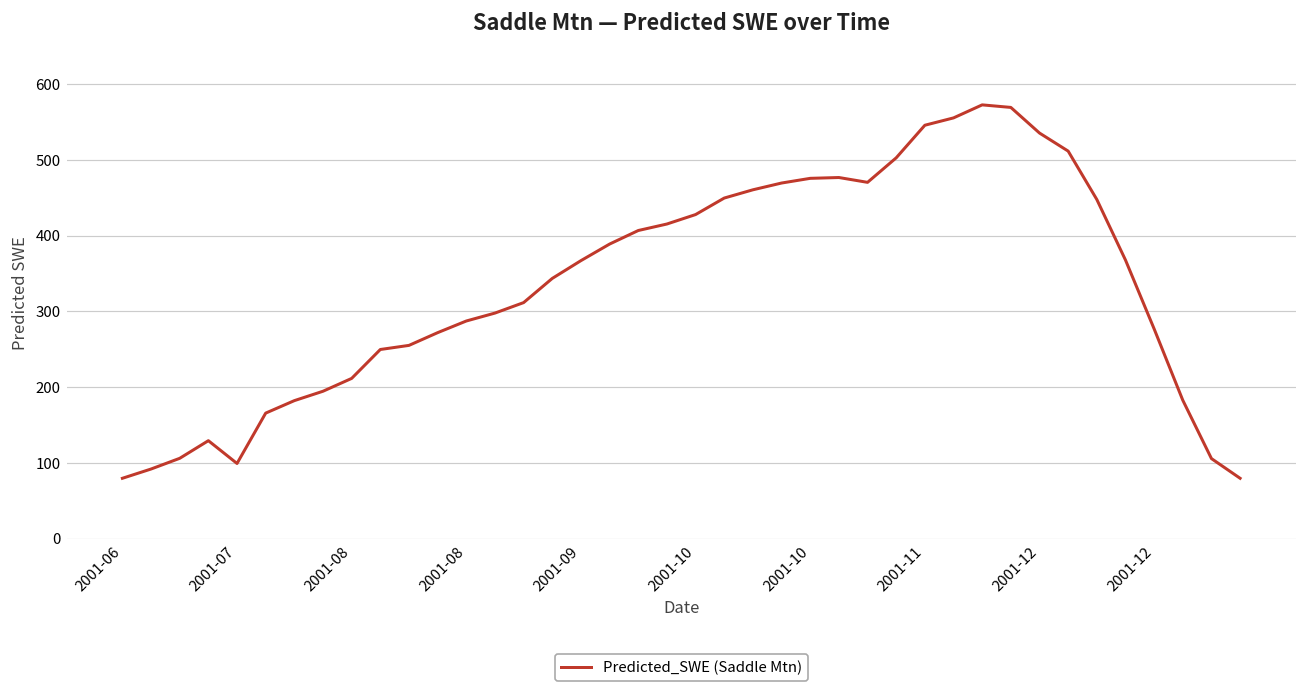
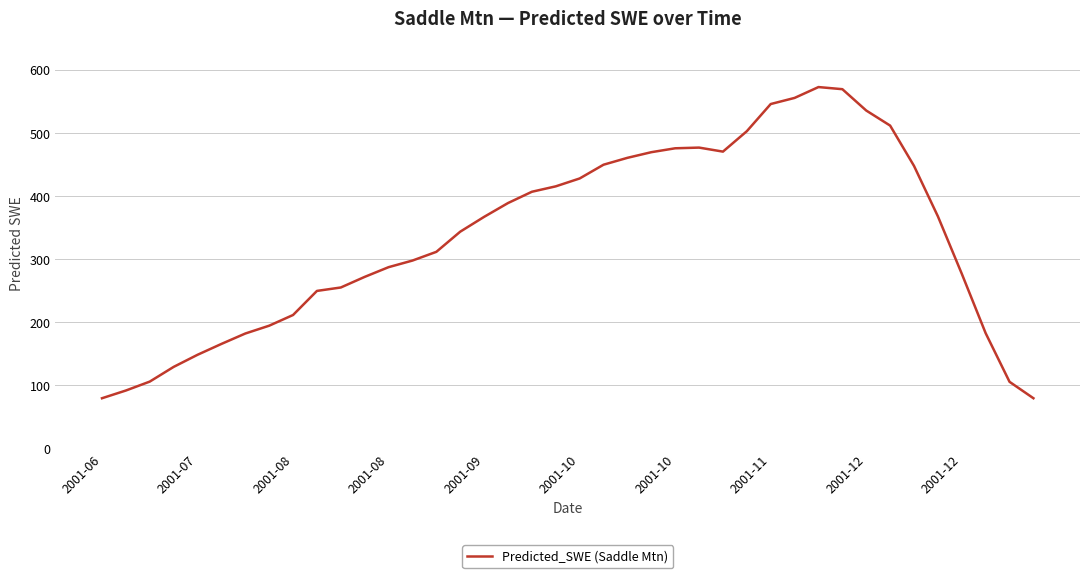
  {
    "2001-06": 80,
-   "2001-07": 100,
+   "2001-07": 150,
    "2001-09": 370,
    "2001-11": 550
  }
